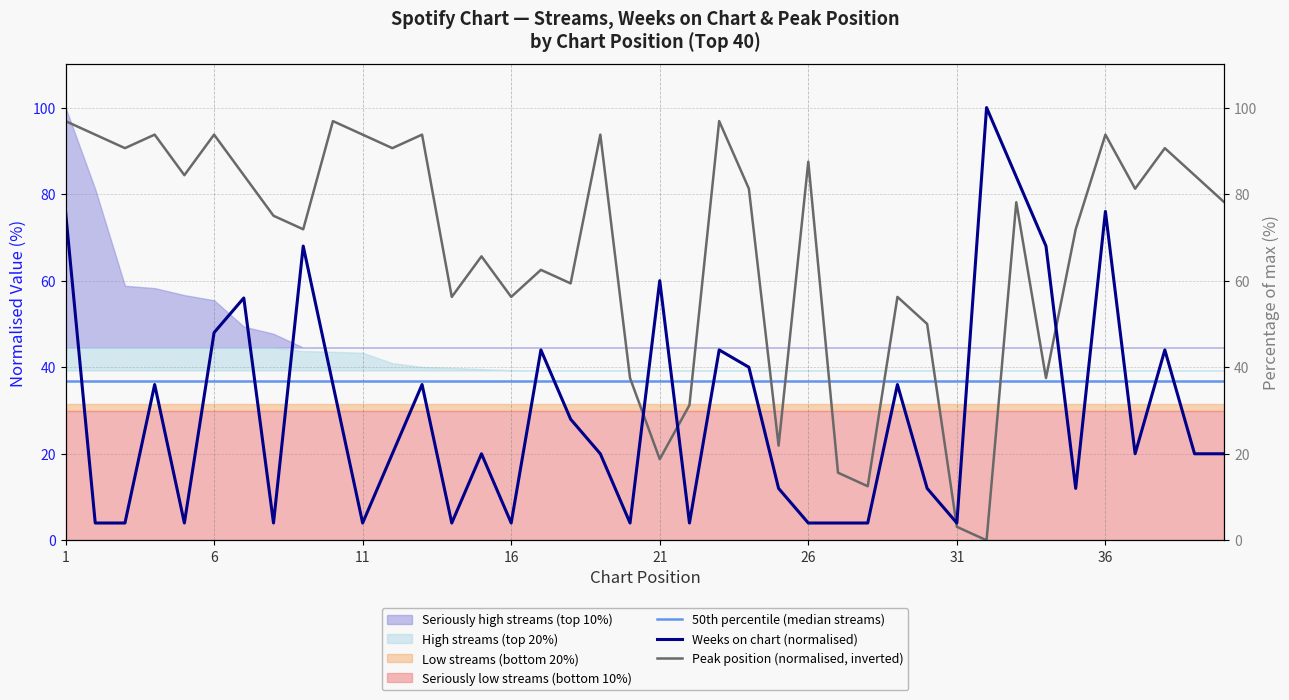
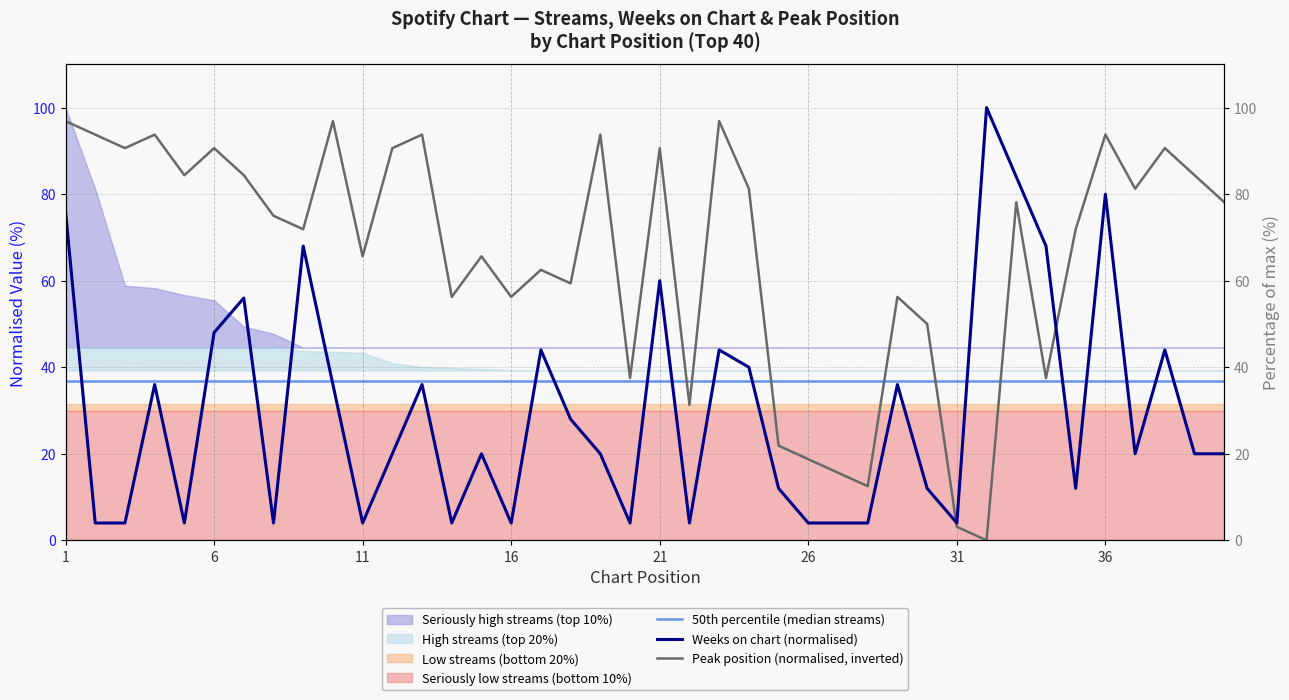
  {
    "Seriously high streams (top 10%)": {
      "1": 55,
      "6": 11,
      "11": 0,
      "16": 0,
      "21": 0,
      "26": 0,
      "31": 0,
      "36": 0
    },
    "Weeks on chart (normalised)": {
      "1": 76,
      "6": 48,
      "11": 4,
      "16": 4,
      "21": 60,
      "26": 4,
      "31": 4,
-     "36": 76
+     "36": 80
    },
    "High streams (top 20%)": {
      "1": 45,
      "6": 45,
      "11": 43,
      "21": 0,
      "26": 0,
      "31": 0,
      "36": 0
    },
    "Peak position (normalised, inverted)": {
      "1": 97,
-     "6": 94,
-     "11": 94,
+     "6": 91,
+     "11": 66,
      "16": 56,
-     "21": 19,
-     "26": 88,
+     "21": 91,
+     "26": 19,
      "31": 3,
      "36": 94
    }
  }
